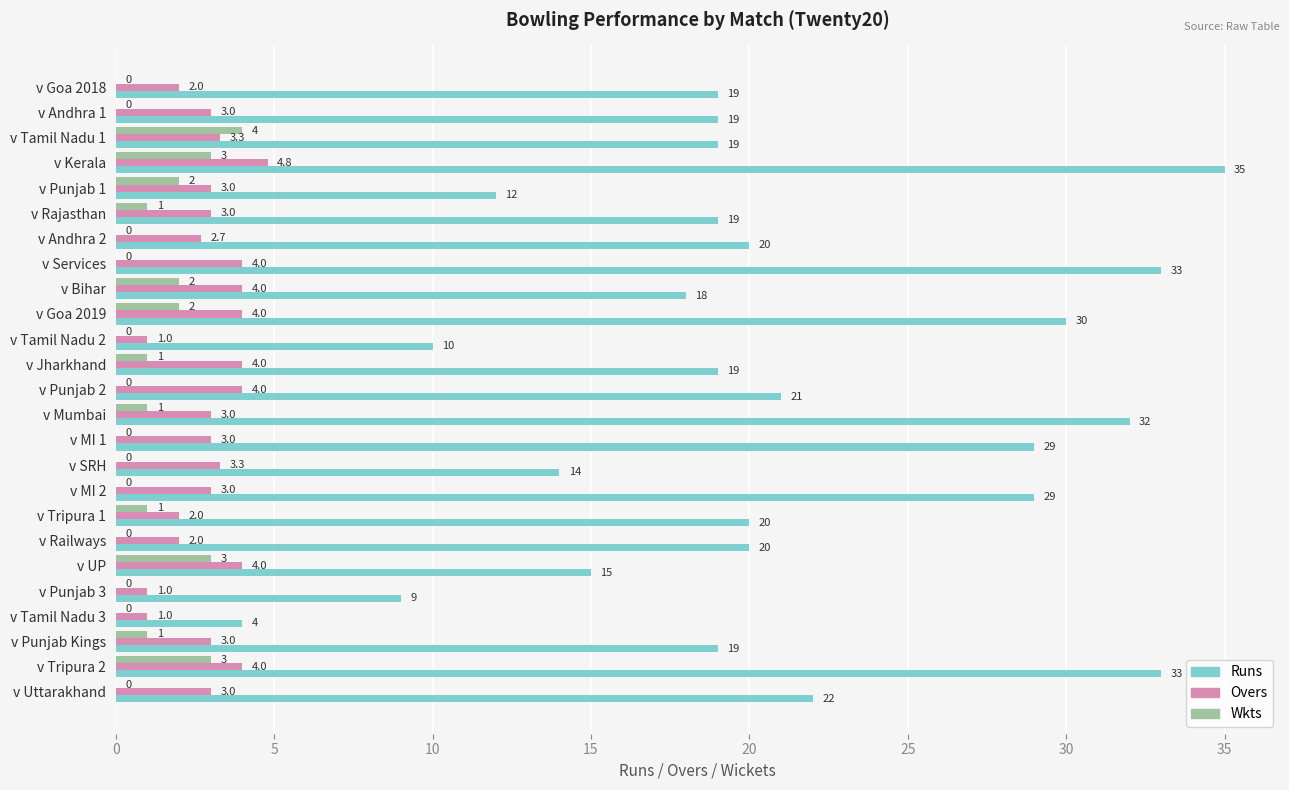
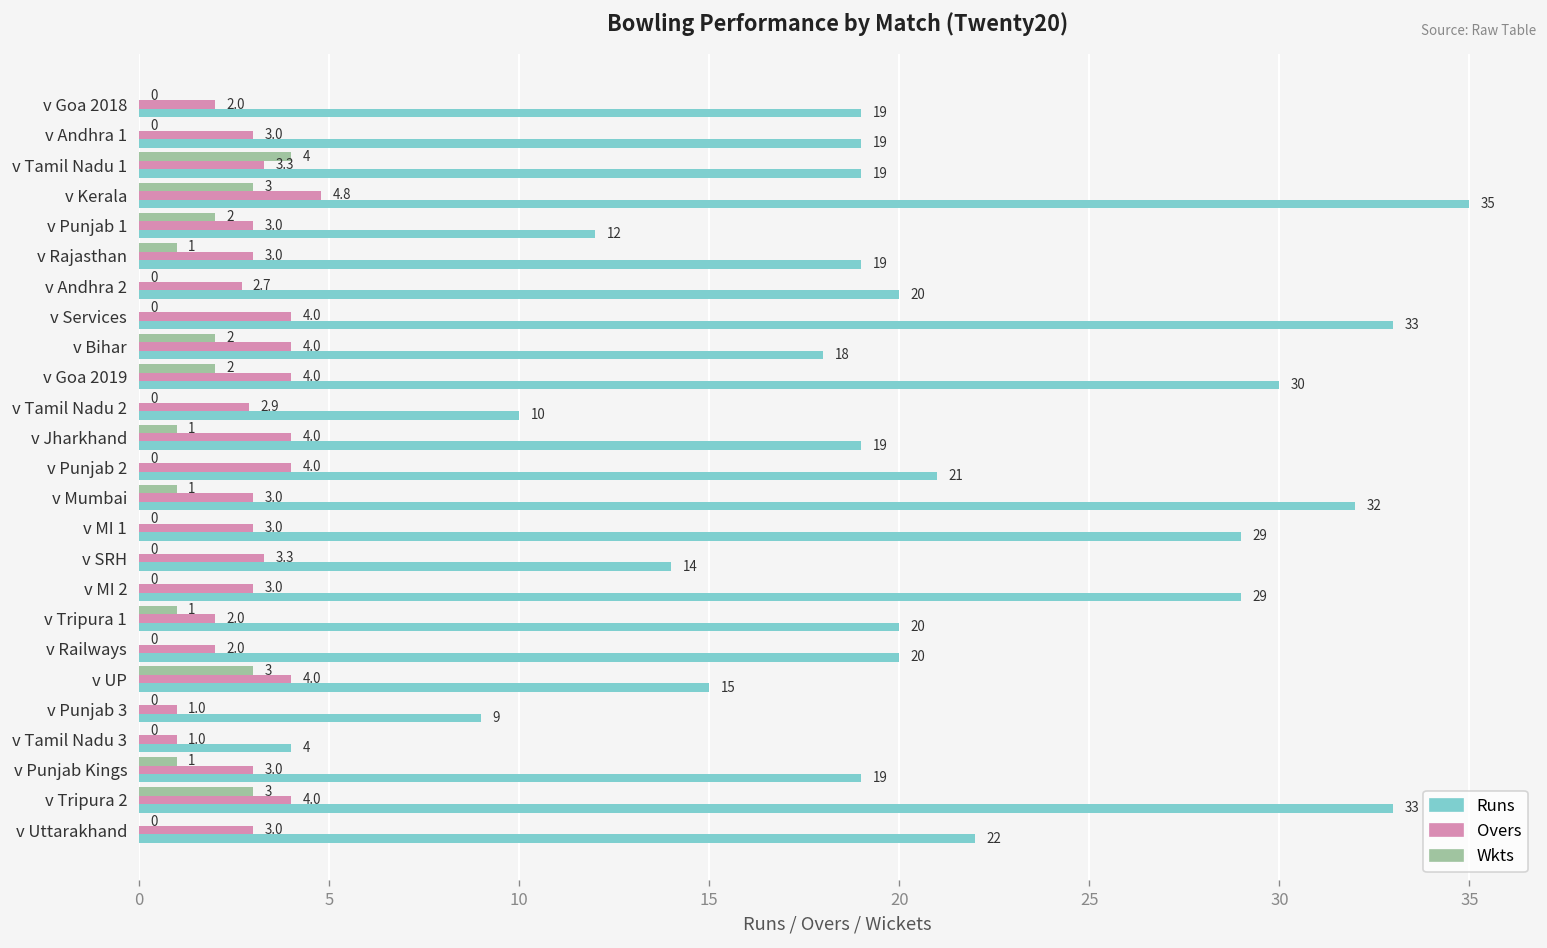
  {
    "Overs": {
      "v Goa 2018": 2.0,
      "v Andhra 1": 3.0,
      "v Tamil Nadu 1": 3.3,
      "v Kerala": 4.8,
      "v Punjab 1": 3.0,
      "v Rajasthan": 3.0,
      "v Andhra 2": 2.7,
      "v Services": 4.0,
      "v Bihar": 4.0,
      "v Goa 2019": 4.0,
-     "v Tamil Nadu 2": 1.0,
+     "v Tamil Nadu 2": 2.9,
      "v Jharkhand": 4.0,
      "v Punjab 2": 4.0,
      "v Mumbai": 3.0,
      "v MI 1": 3.0,
      "v SRH": 3.3,
      "v MI 2": 3.0,
      "v Tripura 1": 2.0,
      "v Railways": 2.0,
      "v UP": 4.0,
      "v Punjab 3": 1.0,
      "v Tamil Nadu 3": 1.0,
      "v Punjab Kings": 3.0,
      "v Tripura 2": 4.0,
      "v Uttarakhand": 3.0
    }
  }
